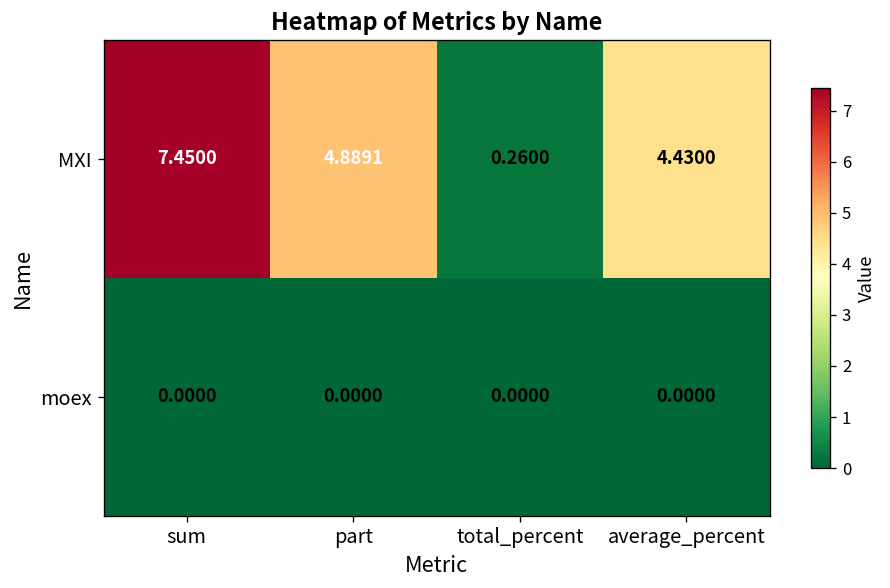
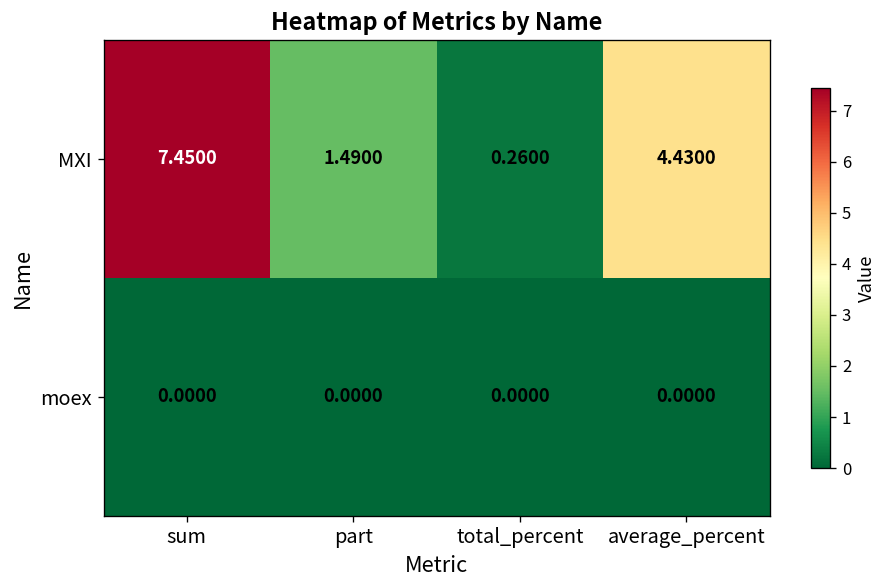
  {
    "MXI": {
      "sum": 7.4500,
-     "part": 4.8891,
+     "part": 1.4900,
      "total_percent": 0.2600,
      "average_percent": 4.4300
    },
    "moex": {
      "sum": 0.0000,
      "part": 0.0000,
      "total_percent": 0.0000,
      "average_percent": 0.0000
    }
  }
